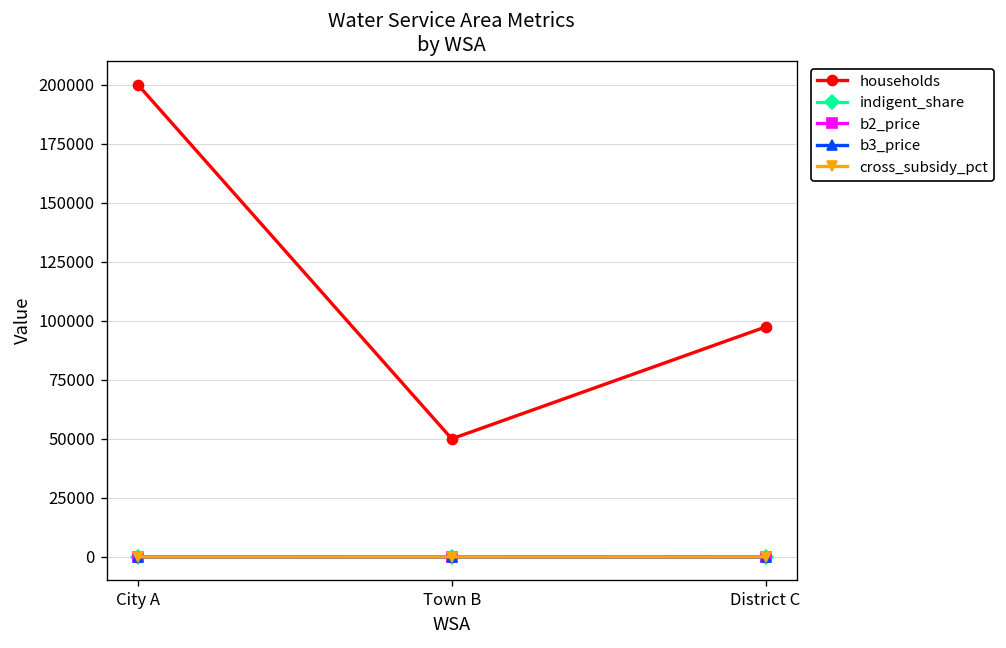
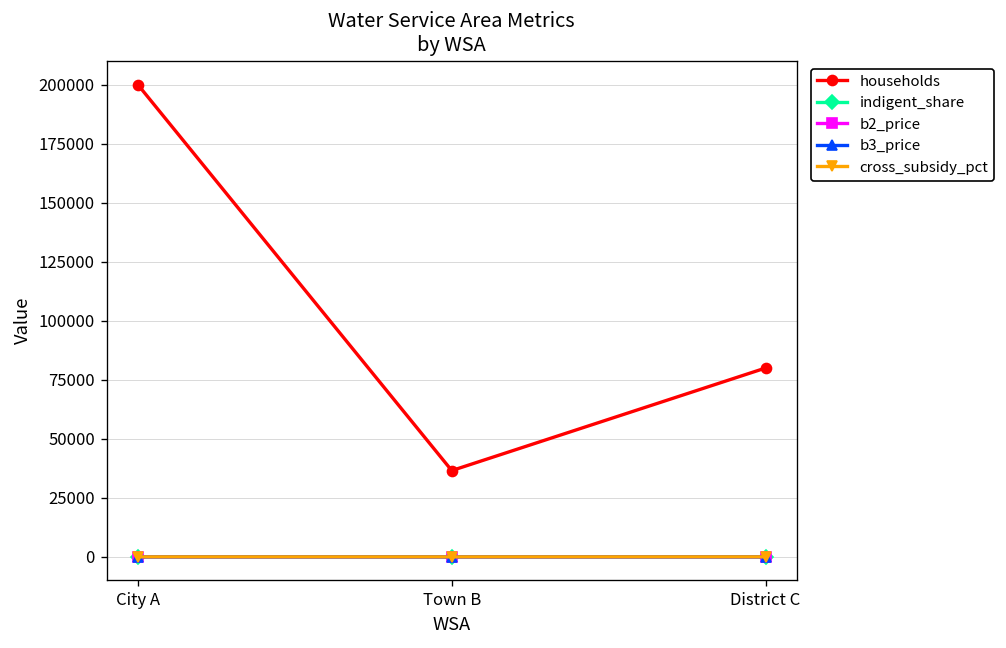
  {
    "households": {
      "City A": 200000,
-     "Town B": 50000,
-     "District C": 97000
+     "Town B": 37000,
+     "District C": 80000
    },
    "cross_subsidy_pct": {
      "City A": 0,
      "Town B": 0,
      "District C": 0
    }
  }
